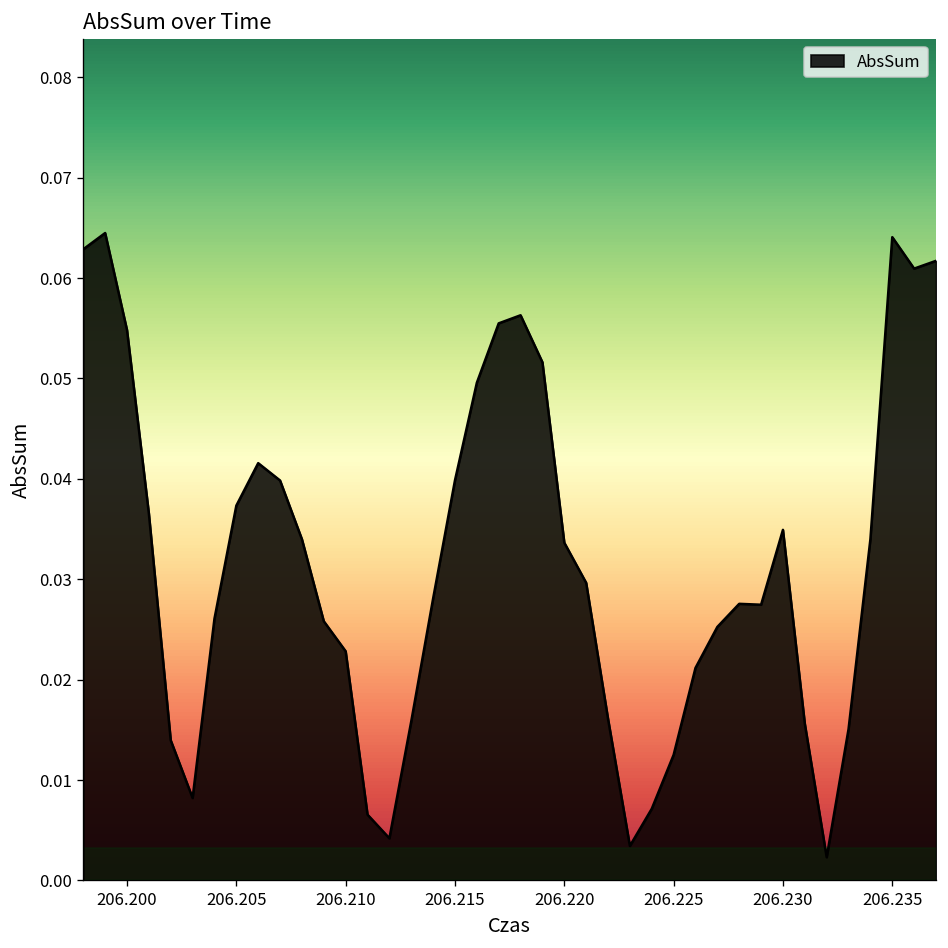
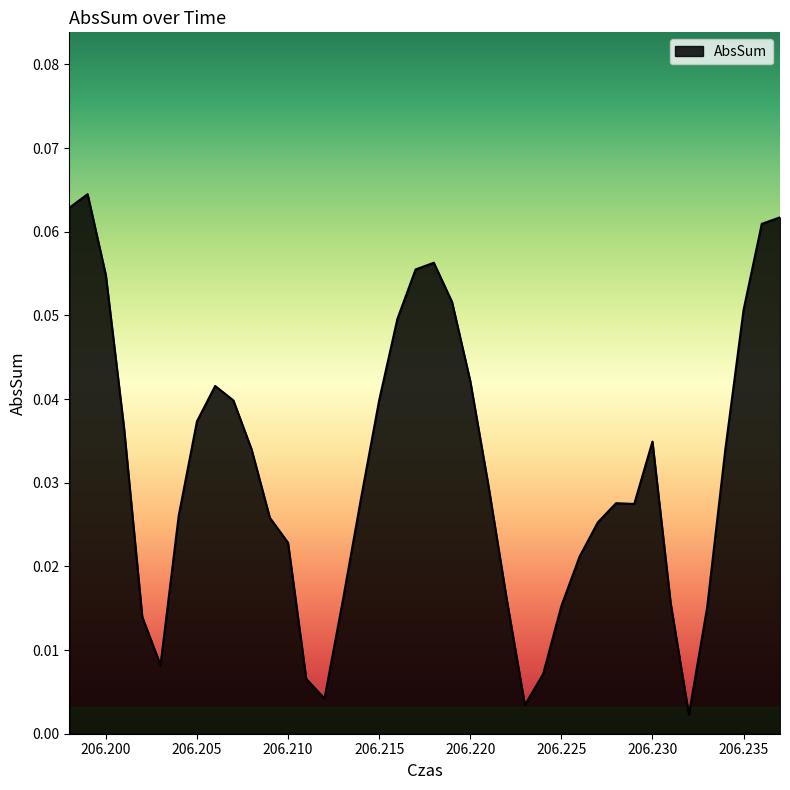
  {
    "206.200": 0.055,
    "206.205": 0.037,
    "206.210": 0.023,
    "206.215": 0.040,
-   "206.220": 0.034,
-   "206.225": 0.013,
+   "206.220": 0.042,
+   "206.225": 0.015,
    "206.230": 0.035,
-   "206.235": 0.064
+   "206.235": 0.051
  }
